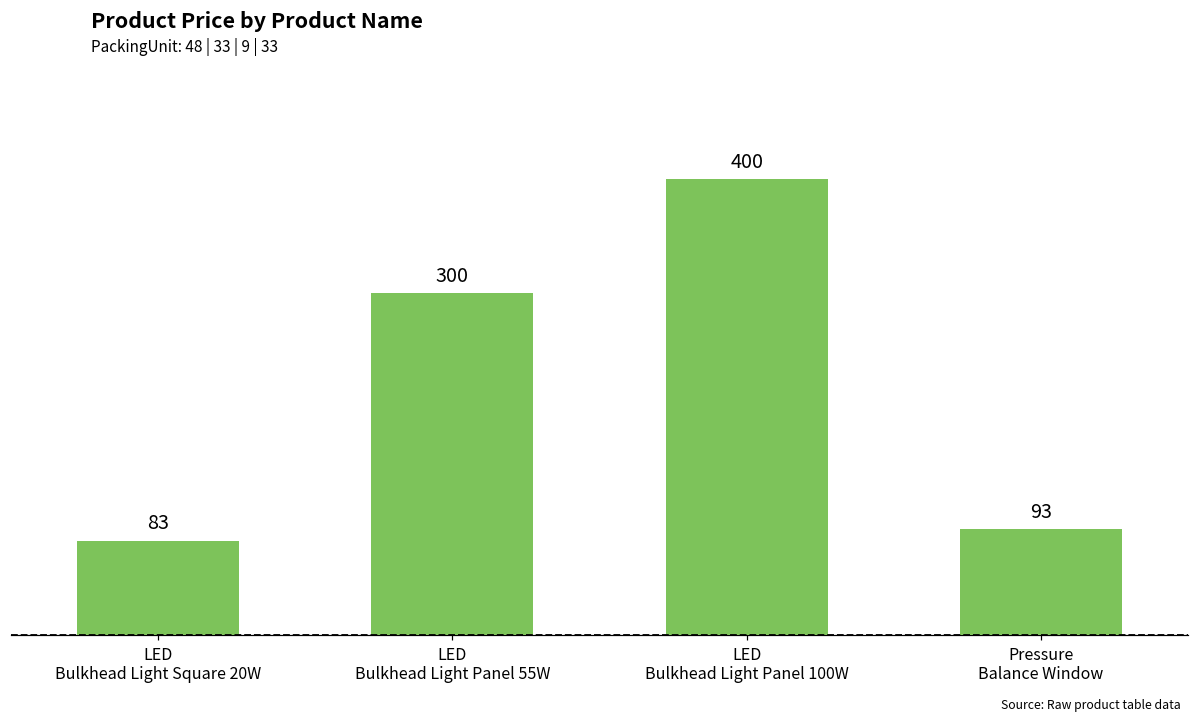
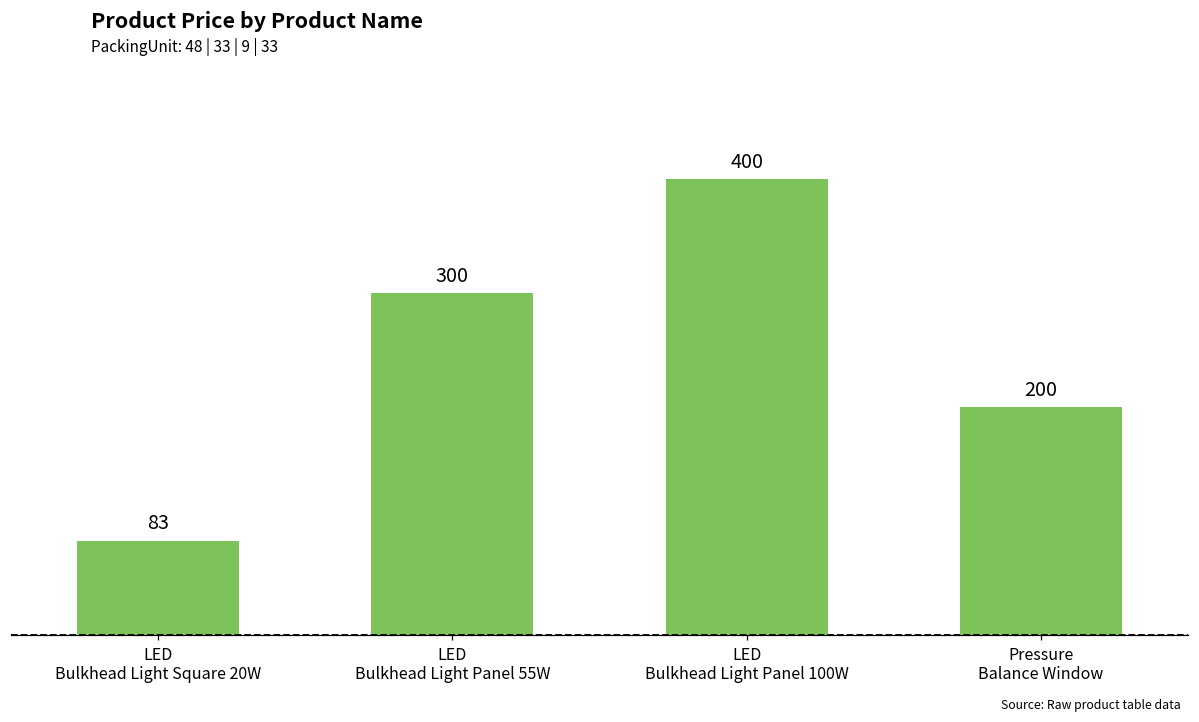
  {
    "LED Bulkhead Light Square 20W": 83,
    "LED Bulkhead Light Panel 55W": 300,
    "LED Bulkhead Light Panel 100W": 400,
-   "Pressure Balance Window": 93
+   "Pressure Balance Window": 200
  }
